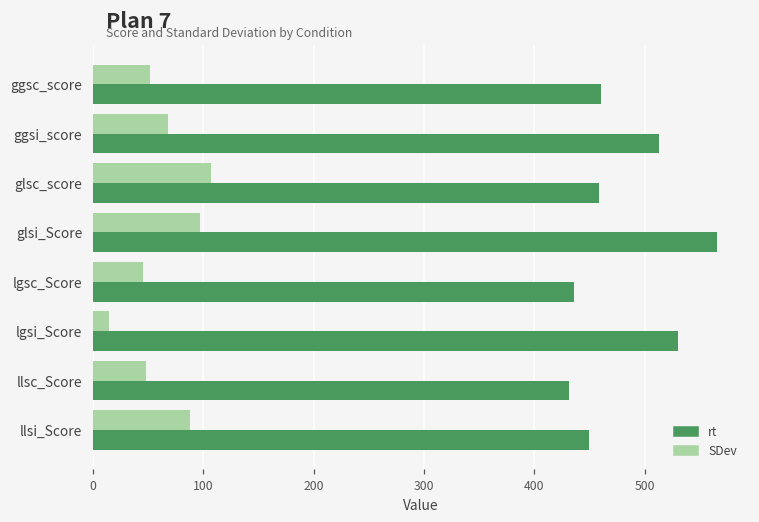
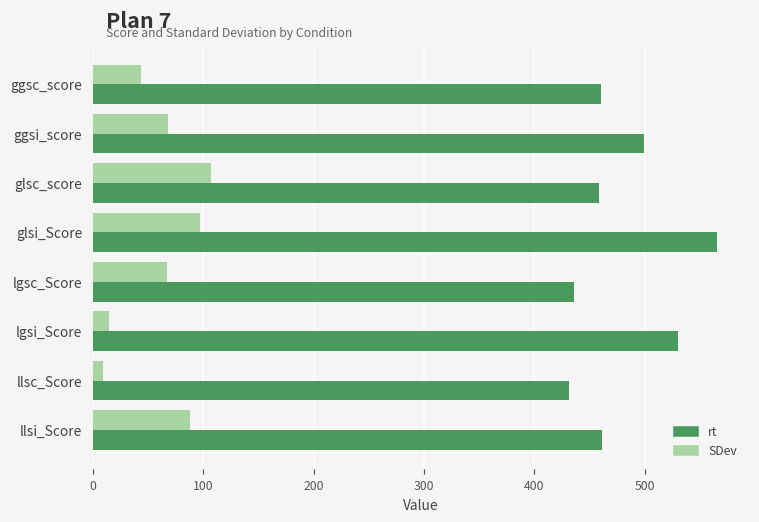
  {
    "rt": {
      "ggsc_score": 461,
-     "ggsi_score": 513,
+     "ggsi_score": 499,
      "glsc_score": 458,
      "glsi_Score": 566,
      "lgsc_Score": 436,
      "lgsi_Score": 531,
      "llsc_Score": 431,
-     "llsi_Score": 450
+     "llsi_Score": 461
    },
    "SDev": {
-     "ggsc_score": 52,
+     "ggsc_score": 43,
      "ggsi_score": 68,
      "glsc_score": 107,
      "glsi_Score": 97,
-     "lgsc_Score": 45,
+     "lgsc_Score": 68,
      "lgsi_Score": 15,
-     "llsc_Score": 48,
+     "llsc_Score": 9,
      "llsi_Score": 88
    }
  }
